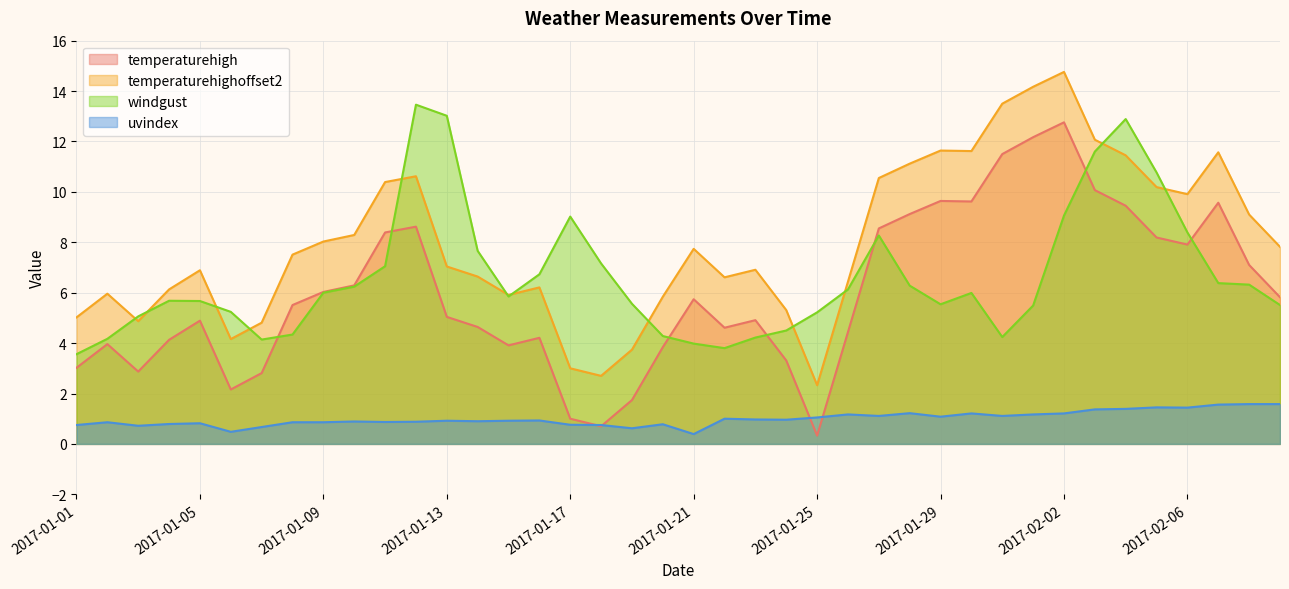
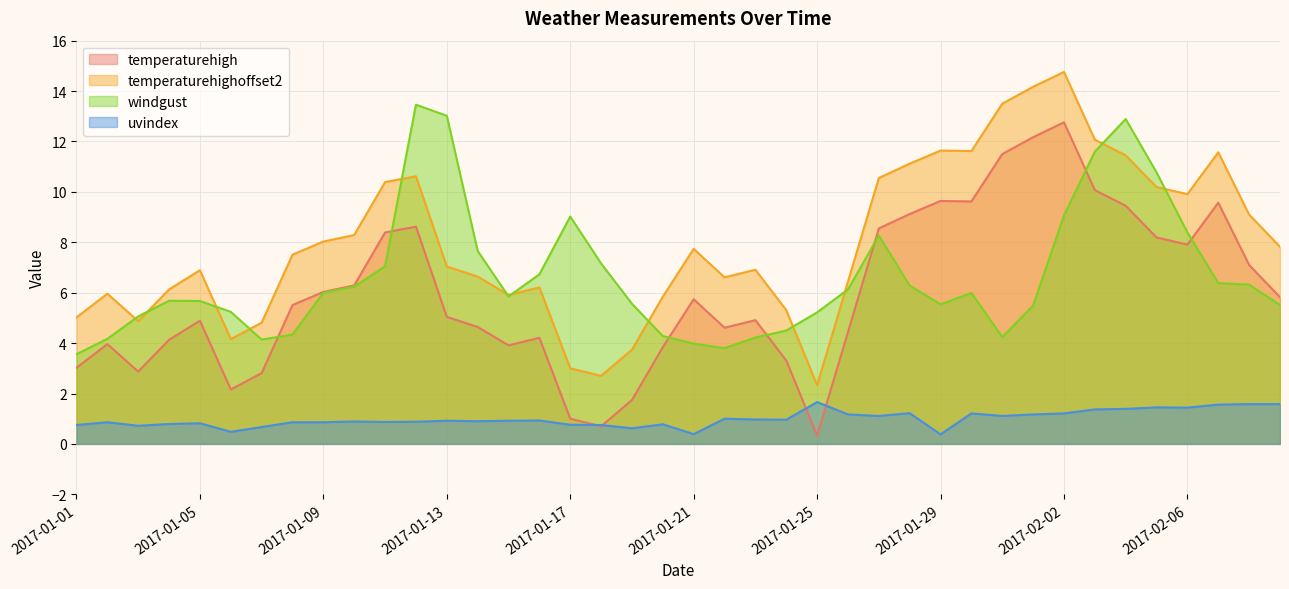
  {
    "windgust": {
      "2017-01-01": 3.6,
      "2017-01-05": 5.7,
      "2017-01-13": 13.0,
      "2017-01-17": 9.0,
      "2017-01-21": 4.0,
      "2017-01-25": 5.2,
      "2017-01-29": 5.5,
      "2017-02-02": 9.1,
      "2017-02-06": 8.4
    },
    "uvindex": {
      "2017-01-01": 0.8,
      "2017-01-05": 0.8,
      "2017-01-09": 0.9,
      "2017-01-13": 0.9,
      "2017-01-17": 0.8,
      "2017-01-21": 0.4,
-     "2017-01-25": 1.1,
-     "2017-01-29": 1.1,
+     "2017-01-25": 1.7,
+     "2017-01-29": 0.4,
      "2017-02-02": 1.2,
      "2017-02-06": 1.4
    }
  }
